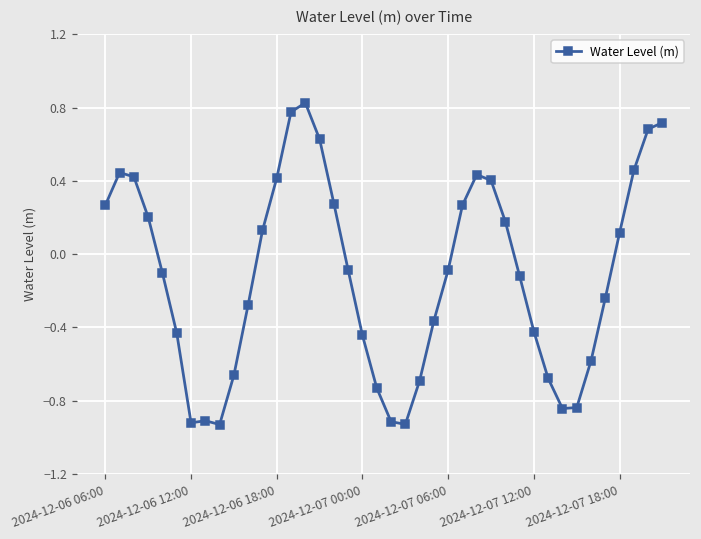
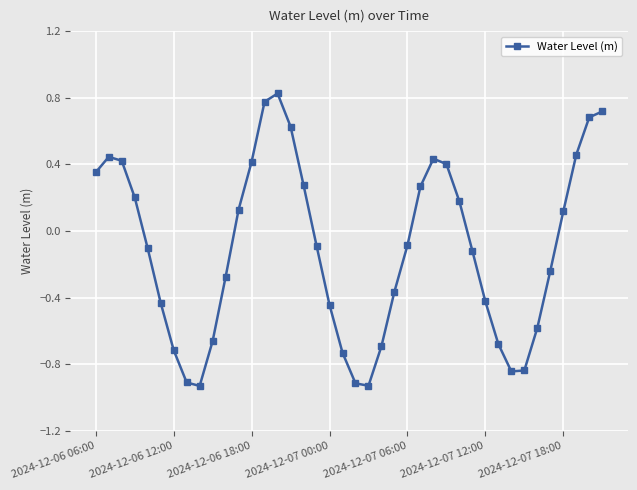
  {
-   "2024-12-06 06:00": 0.27,
-   "2024-12-06 12:00": -0.92,
+   "2024-12-06 06:00": 0.35,
+   "2024-12-06 12:00": -0.72,
    "2024-12-06 18:00": 0.42,
    "2024-12-07 00:00": -0.44,
    "2024-12-07 06:00": -0.09,
    "2024-12-07 12:00": -0.42,
    "2024-12-07 18:00": 0.12
  }
